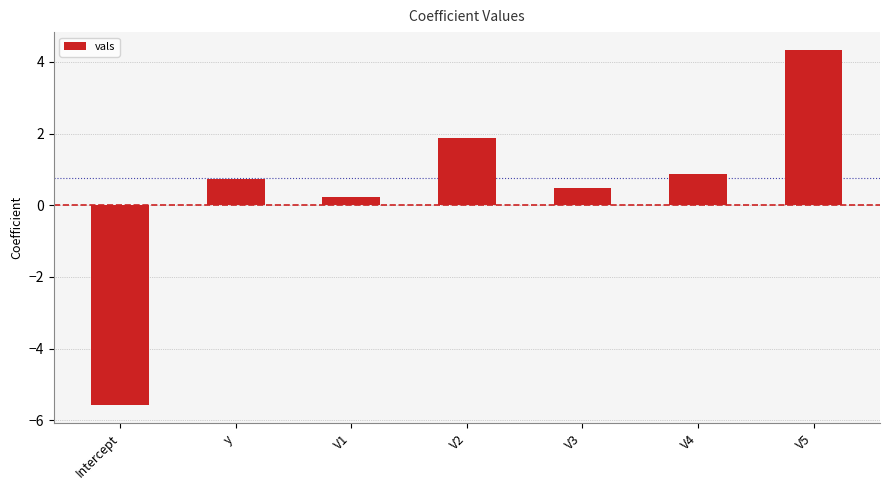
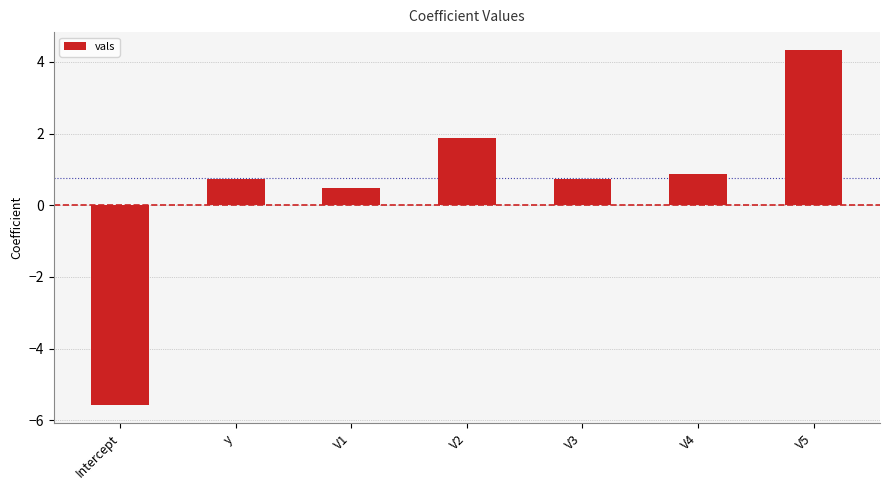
  {
    "Intercept": -5.6,
    "y": 0.7,
-   "V1": 0.2,
+   "V1": 0.5,
    "V2": 1.9,
-   "V3": 0.5,
+   "V3": 0.7,
    "V4": 0.9,
    "V5": 4.3
  }
